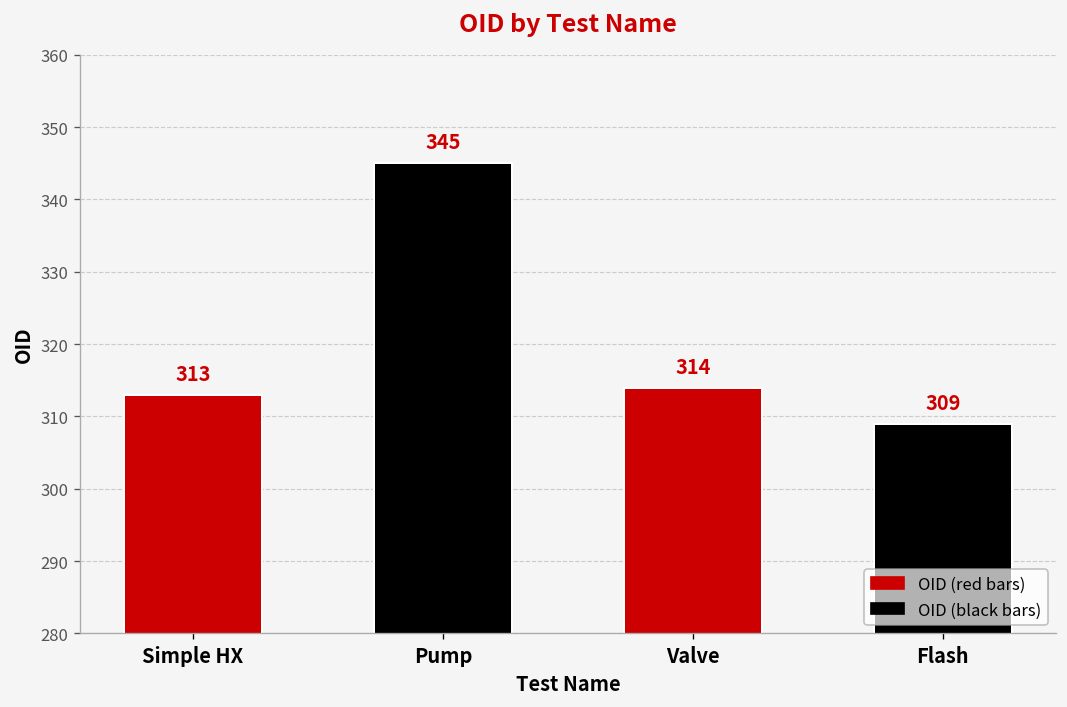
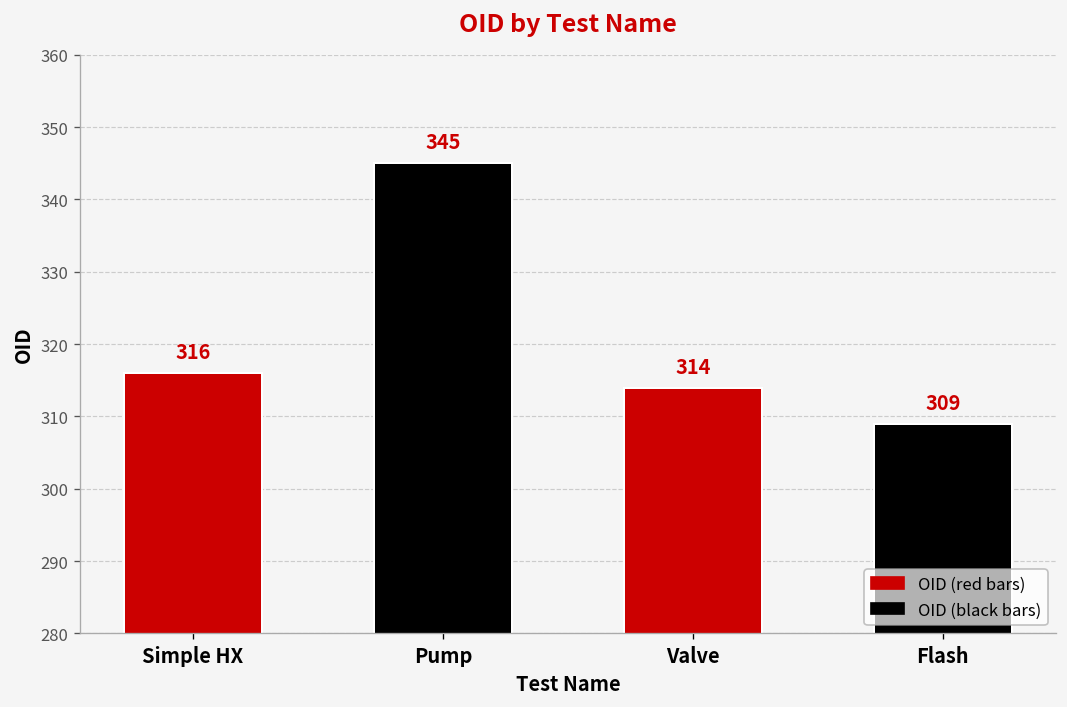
  {
-   "Simple HX": 313,
+   "Simple HX": 316,
    "Pump": 345,
    "Valve": 314,
    "Flash": 309
  }
